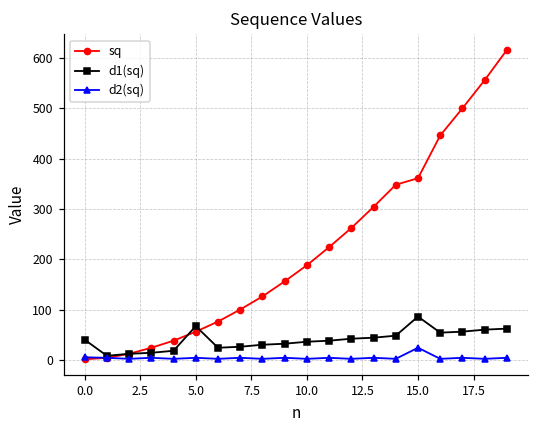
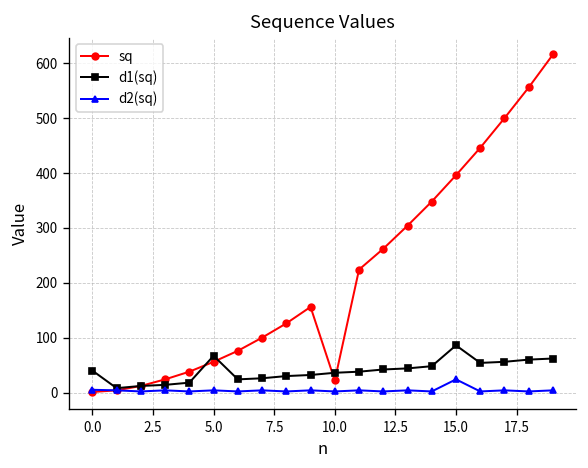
  {
    "sq": {
      "5.0": 60,
-     "10.0": 190,
-     "15.0": 360
+     "10.0": 20,
+     "15.0": 400
    },
    "d1(sq)": {
      "0.0": 40,
      "5.0": 70,
      "10.0": 40,
      "15.0": 90
    },
    "d2(sq)": {
      "5.0": 0,
      "10.0": 0,
      "15.0": 20
    }
  }
